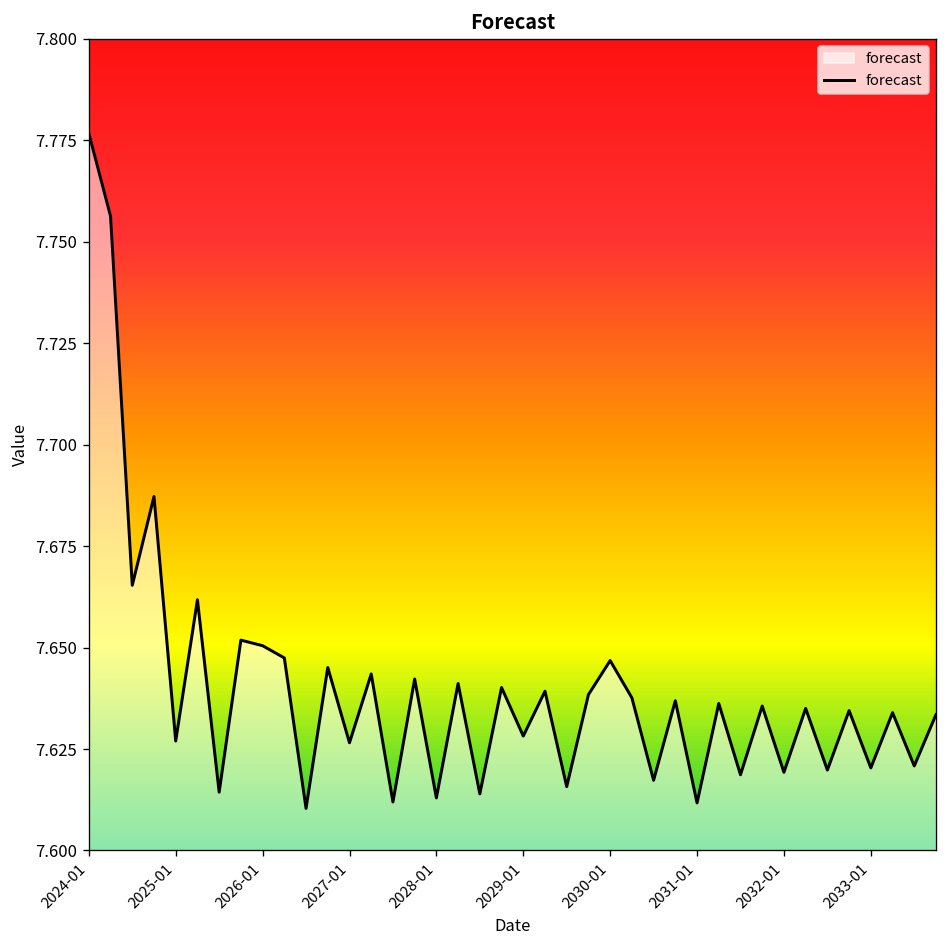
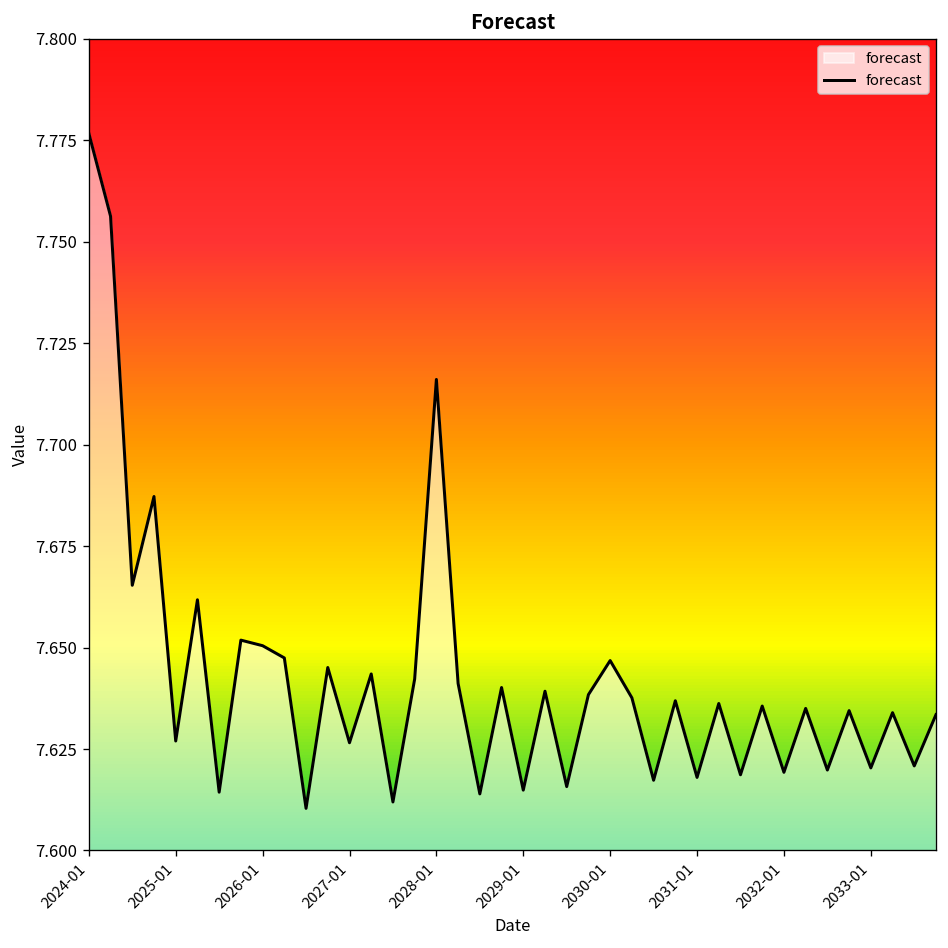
  {
    "2024-01": 7.777,
    "2025-01": 7.627,
    "2026-01": 7.650,
    "2027-01": 7.627,
-   "2028-01": 7.613,
-   "2029-01": 7.628,
+   "2028-01": 7.716,
+   "2029-01": 7.615,
    "2030-01": 7.647,
-   "2031-01": 7.612,
+   "2031-01": 7.618,
    "2032-01": 7.619,
    "2033-01": 7.620
  }
